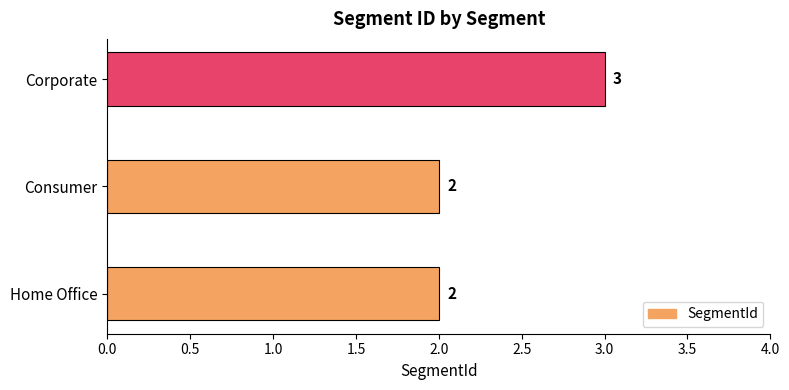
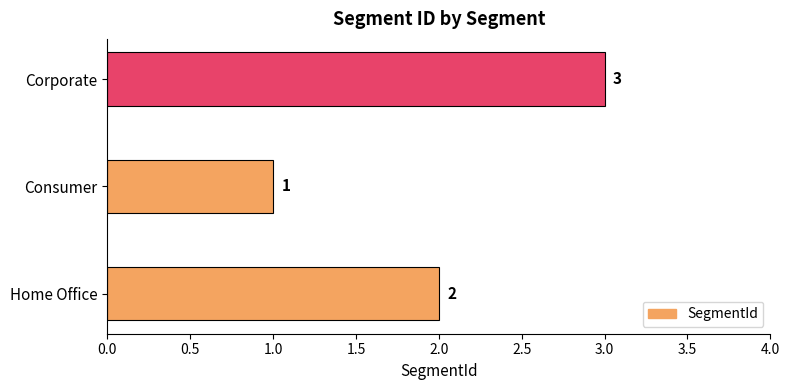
  {
    "Corporate": 3,
-   "Consumer": 2,
+   "Consumer": 1,
    "Home Office": 2
  }
